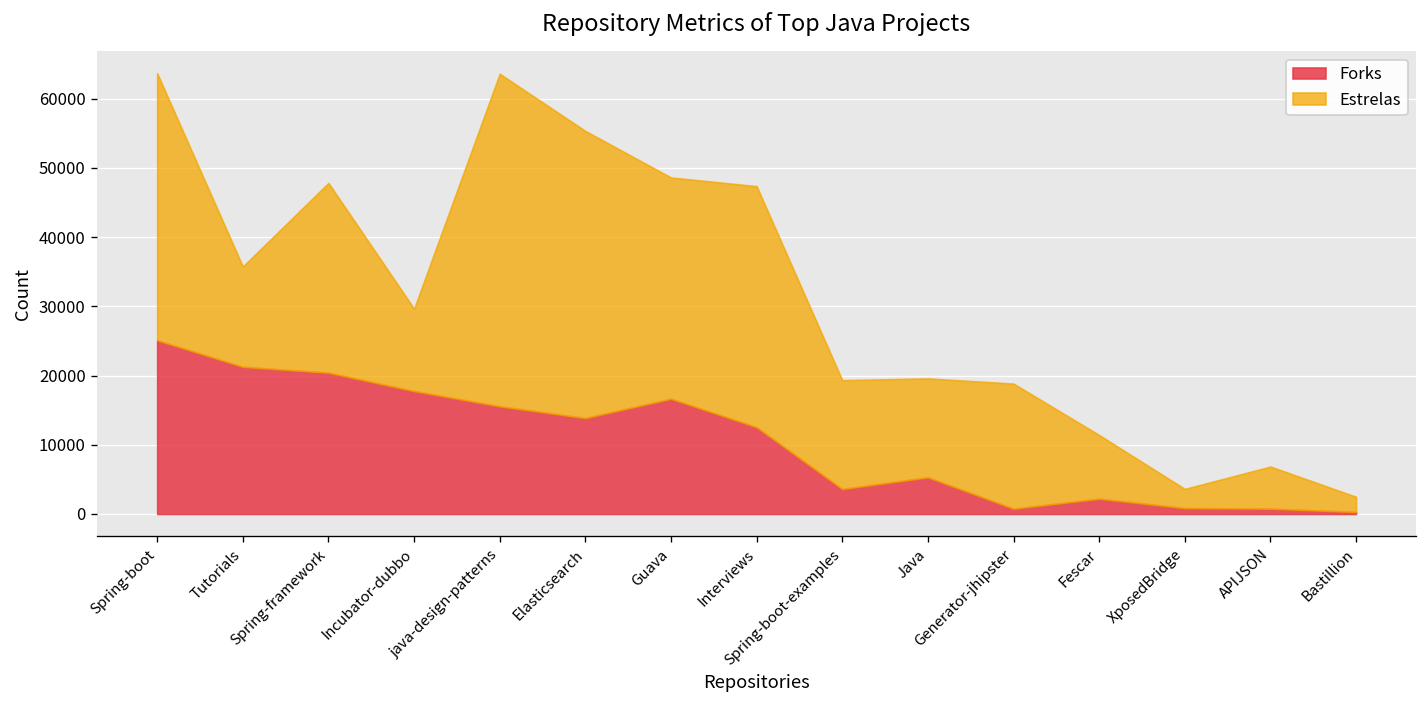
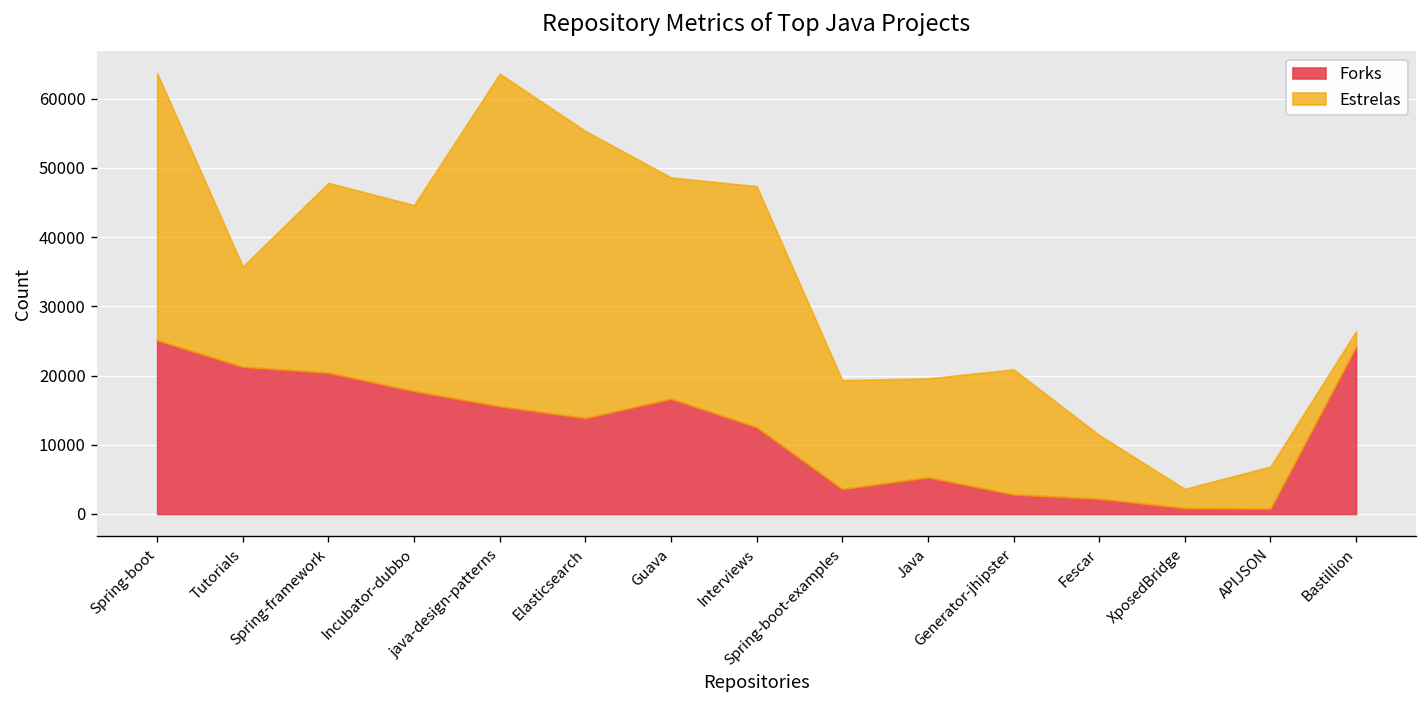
  {
    "Forks": {
      "Spring-boot": 25000,
      "Tutorials": 21000,
      "Spring-framework": 20000,
      "Incubator-dubbo": 18000,
      "java-design-patterns": 16000,
      "Elasticsearch": 14000,
      "Guava": 17000,
      "Interviews": 13000,
      "Spring-boot-examples": 4000,
      "Java": 5000,
-     "Generator-jhipster": 1000,
+     "Generator-jhipster": 3000,
      "Fescar": 2000,
      "XposedBridge": 1000,
      "APIJSON": 1000,
-     "Bastillion": 0
+     "Bastillion": 24000
    },
    "Estrelas": {
      "Spring-boot": 39000,
      "Tutorials": 14000,
      "Spring-framework": 27000,
-     "Incubator-dubbo": 12000,
+     "Incubator-dubbo": 27000,
      "java-design-patterns": 48000,
      "Elasticsearch": 41000,
      "Guava": 32000,
      "Interviews": 35000,
      "Spring-boot-examples": 16000,
      "Java": 14000,
      "Generator-jhipster": 18000,
      "Fescar": 9000,
      "XposedBridge": 3000,
      "APIJSON": 6000,
      "Bastillion": 2000
    }
  }
